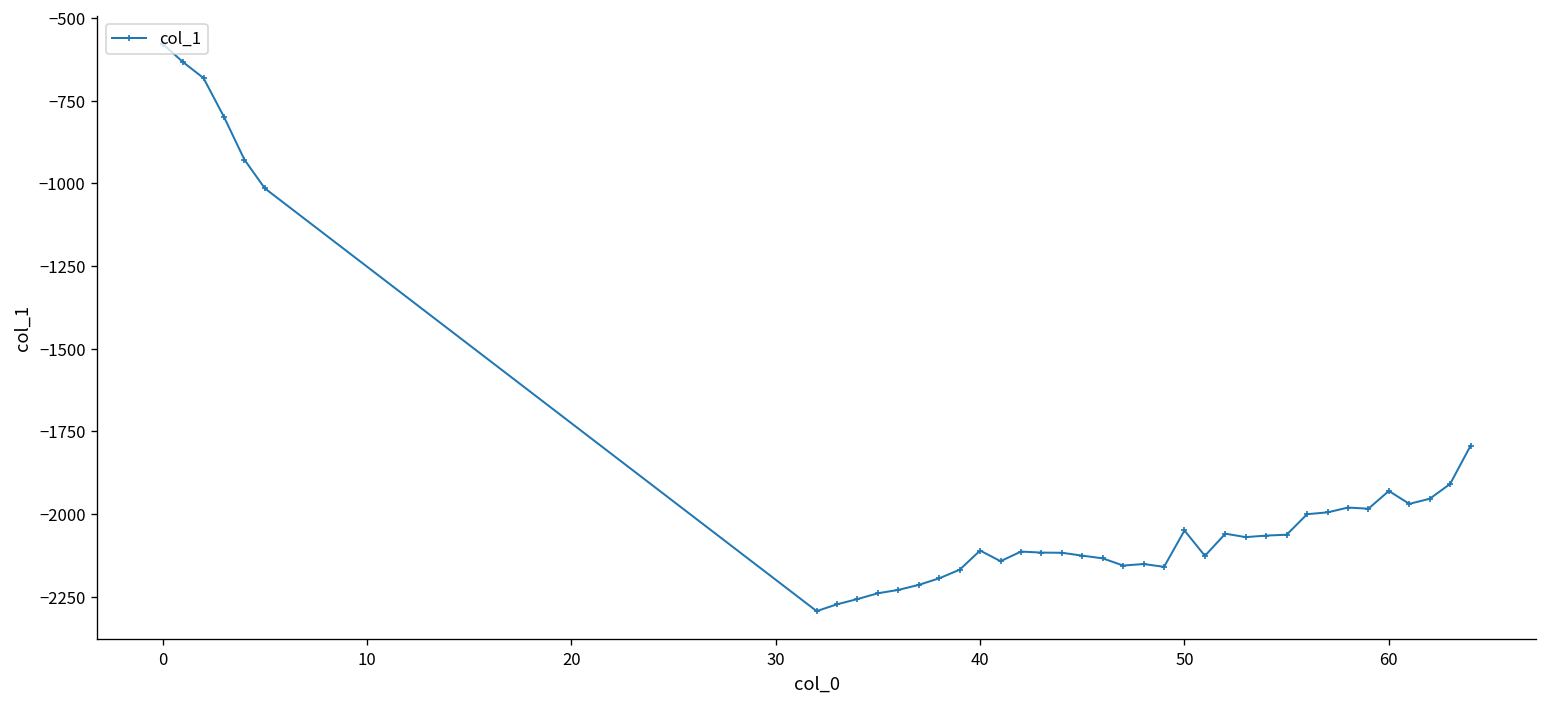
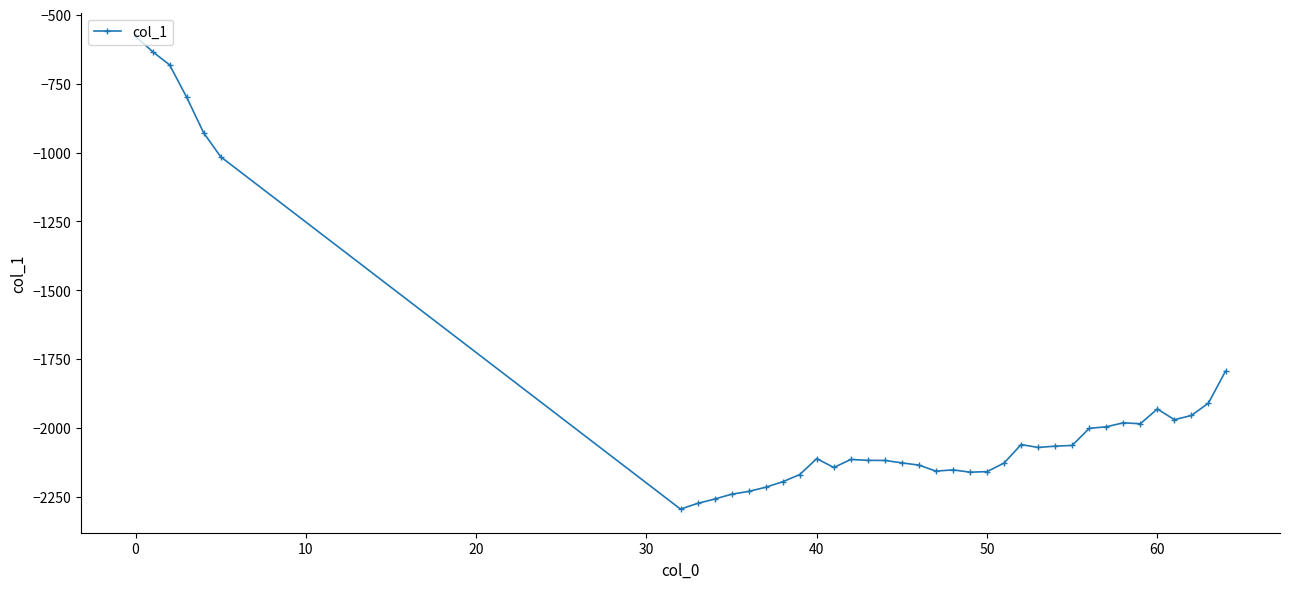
  {
    "40": -2110,
-   "50": -2050,
+   "50": -2160,
    "60": -1930
  }
